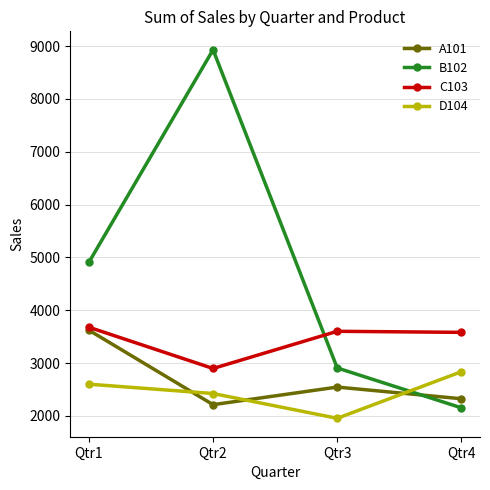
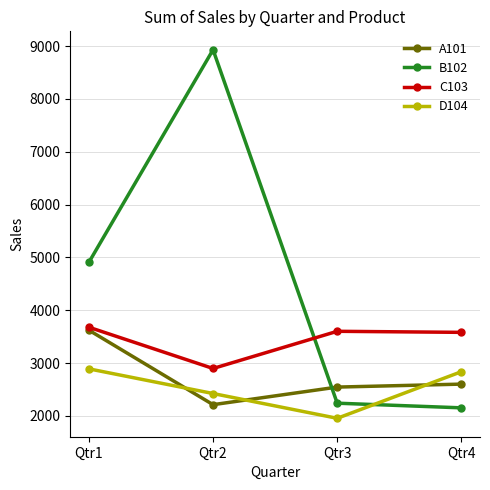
  {
    "A101": {
      "Qtr1": 3600,
      "Qtr2": 2200,
      "Qtr3": 2500,
-     "Qtr4": 2300
+     "Qtr4": 2600
    },
    "B102": {
      "Qtr1": 4900,
      "Qtr2": 8900,
-     "Qtr3": 2900,
+     "Qtr3": 2200,
      "Qtr4": 2200
    },
    "C103": {
      "Qtr1": 3700,
      "Qtr2": 2900,
      "Qtr3": 3600,
      "Qtr4": 3600
    },
    "D104": {
-     "Qtr1": 2600,
+     "Qtr1": 2900,
      "Qtr2": 2400,
      "Qtr3": 2000,
      "Qtr4": 2800
    }
  }
